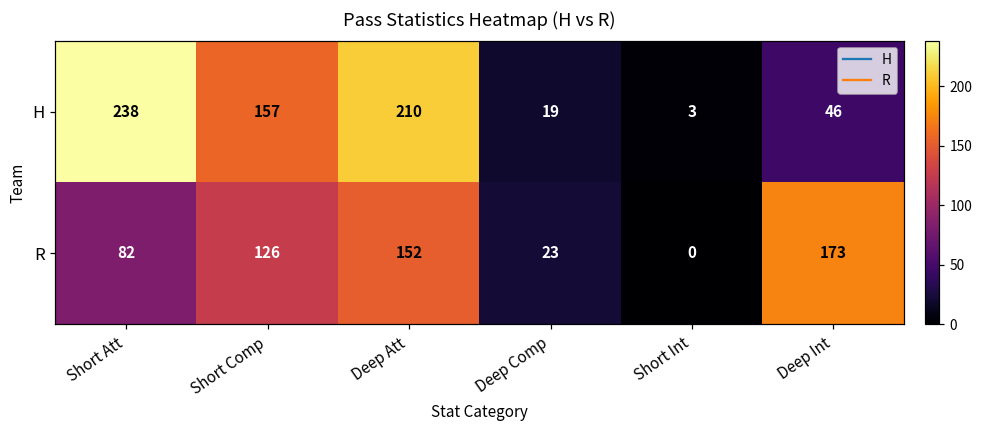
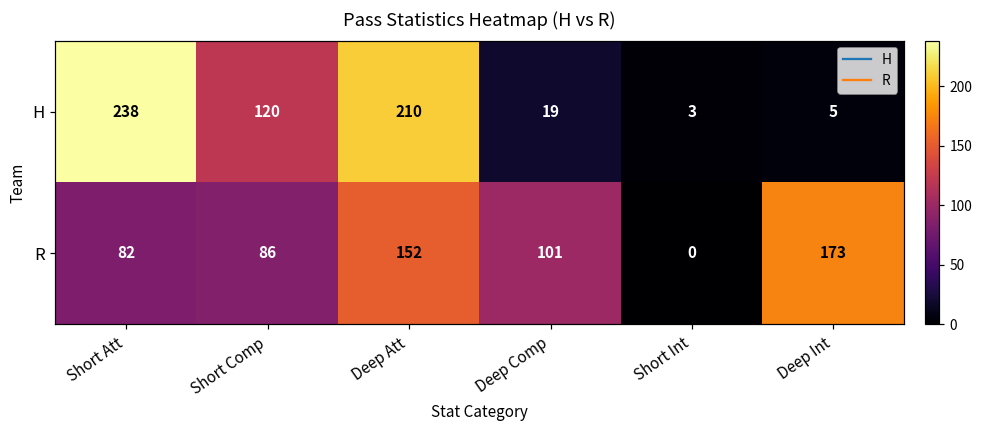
  {
    "H": {
      "Short Att": 238,
-     "Short Comp": 157,
+     "Short Comp": 120,
      "Deep Att": 210,
      "Deep Comp": 19,
      "Short Int": 3,
-     "Deep Int": 46
+     "Deep Int": 5
    },
    "R": {
      "Short Att": 82,
-     "Short Comp": 126,
+     "Short Comp": 86,
      "Deep Att": 152,
-     "Deep Comp": 23,
+     "Deep Comp": 101,
      "Short Int": 0,
      "Deep Int": 173
    }
  }
